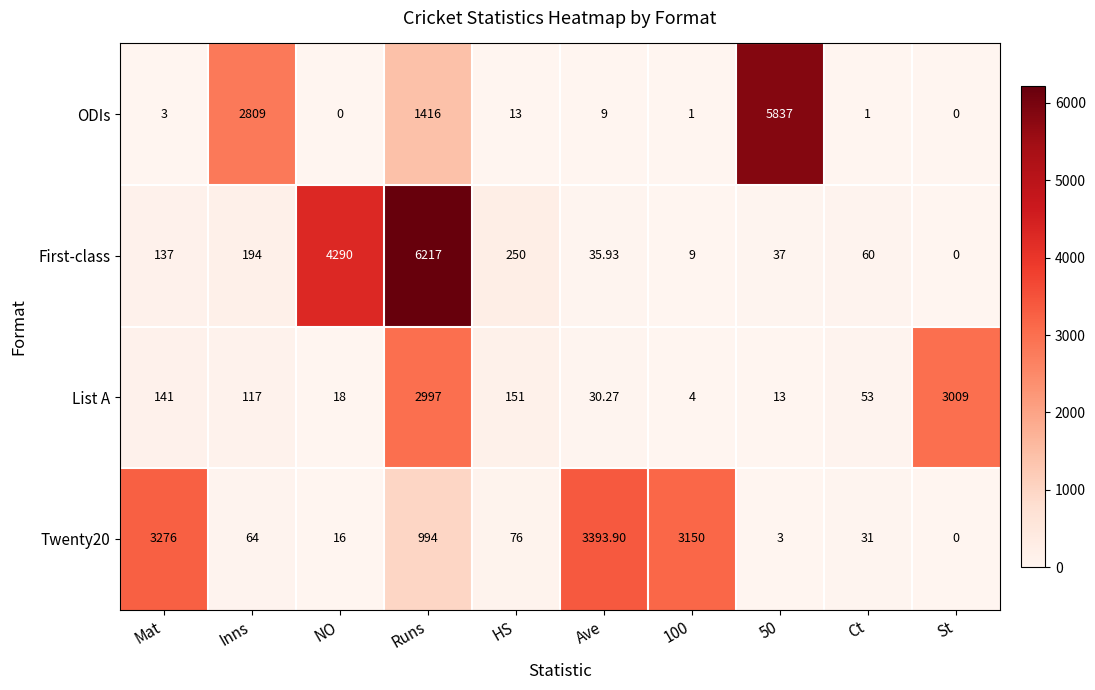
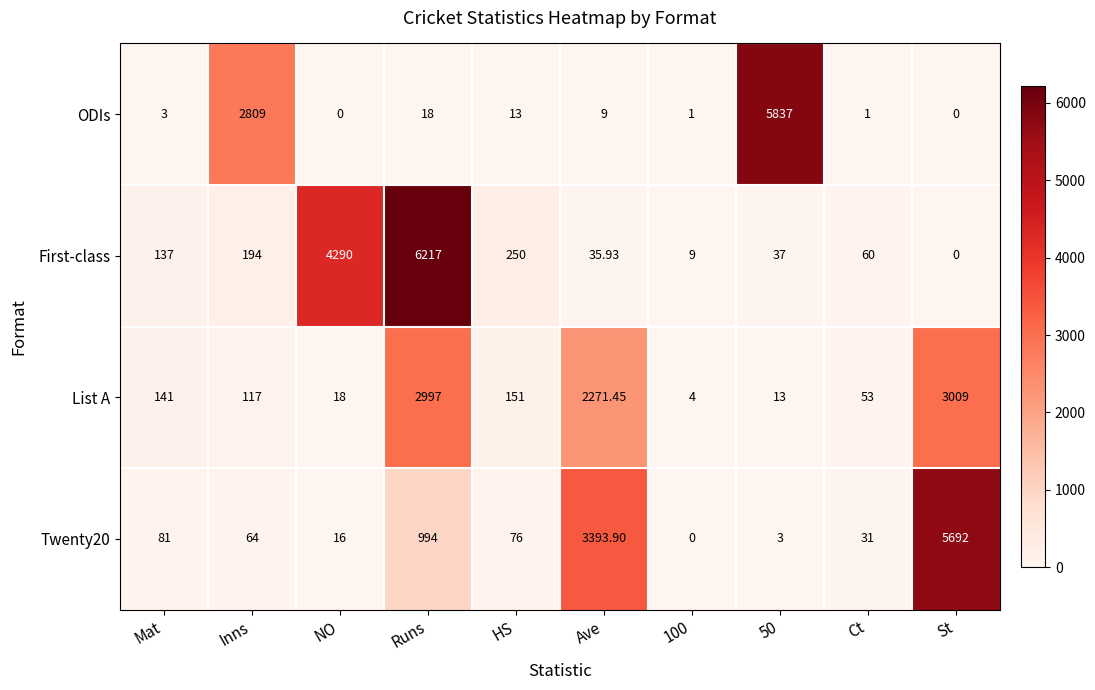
  {
    "ODIs": {
      "Mat": 3,
      "Inns": 2809,
      "NO": 0,
-     "Runs": 1416,
+     "Runs": 18,
      "HS": 13,
      "Ave": 9,
      "100": 1,
      "50": 5837,
      "Ct": 1,
      "St": 0
    },
    "First-class": {
      "Mat": 137,
      "Inns": 194,
      "NO": 4290,
      "Runs": 6217,
      "HS": 250,
      "Ave": 35.93,
      "100": 9,
      "50": 37,
      "Ct": 60,
      "St": 0
    },
    "List A": {
      "Mat": 141,
      "Inns": 117,
      "NO": 18,
      "Runs": 2997,
      "HS": 151,
-     "Ave": 30.27,
+     "Ave": 2271.45,
      "100": 4,
      "50": 13,
      "Ct": 53,
      "St": 3009
    },
    "Twenty20": {
-     "Mat": 3276,
+     "Mat": 81,
      "Inns": 64,
      "NO": 16,
      "Runs": 994,
      "HS": 76,
      "Ave": 3393.90,
-     "100": 3150,
+     "100": 0,
      "50": 3,
      "Ct": 31,
-     "St": 0
+     "St": 5692
    }
  }
